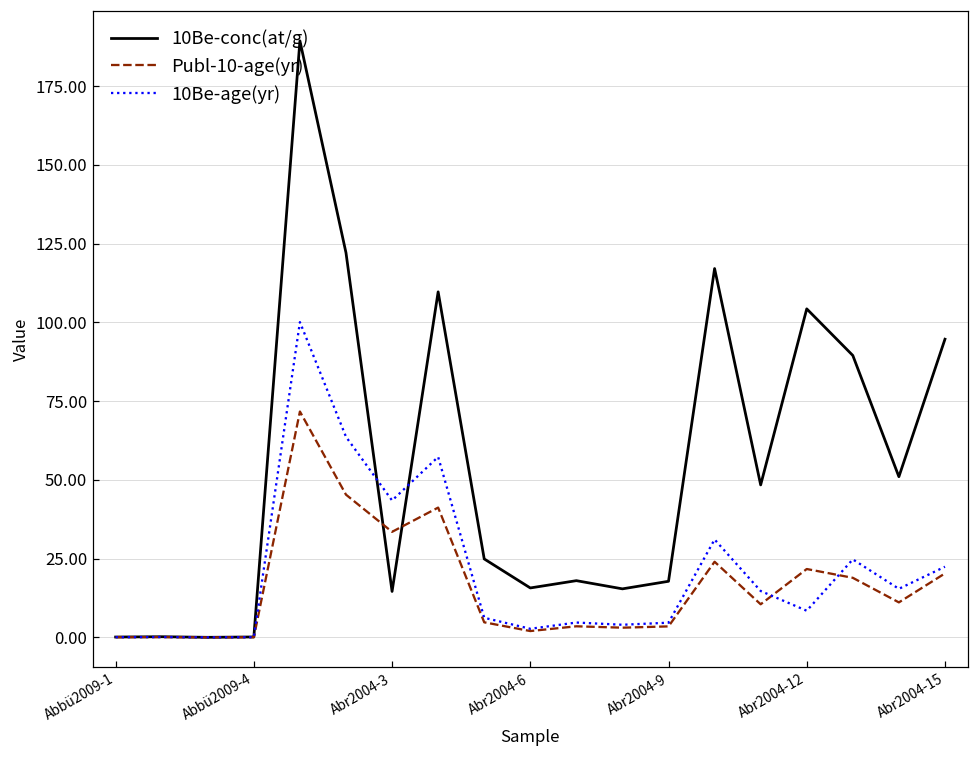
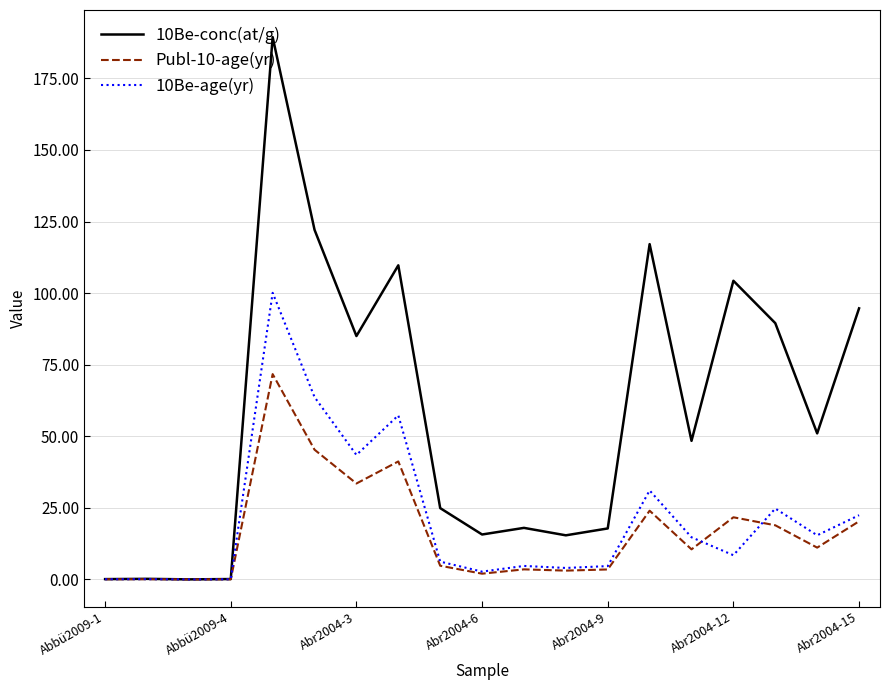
  {
    "10Be-conc(at/g)": {
-     "Abr2004-3": 15,
+     "Abr2004-3": 85,
      "Abr2004-6": 16,
      "Abr2004-9": 18,
      "Abr2004-12": 104,
      "Abr2004-15": 95
    },
    "Publ-10-age(yr)": {
      "Abr2004-3": 34,
      "Abr2004-9": 3,
      "Abr2004-12": 22,
      "Abr2004-15": 20
    },
    "10Be-age(yr)": {
      "Abr2004-3": 43,
      "Abr2004-9": 5,
      "Abr2004-12": 8,
      "Abr2004-15": 22
    }
  }
